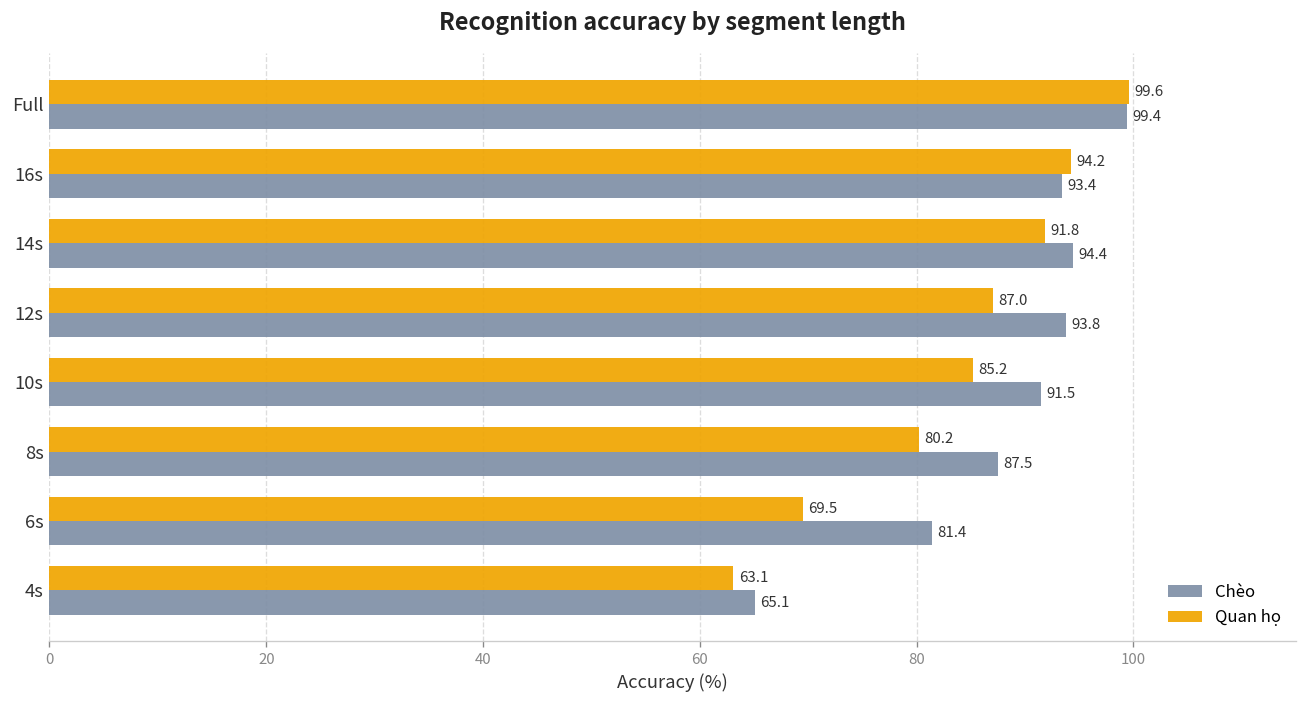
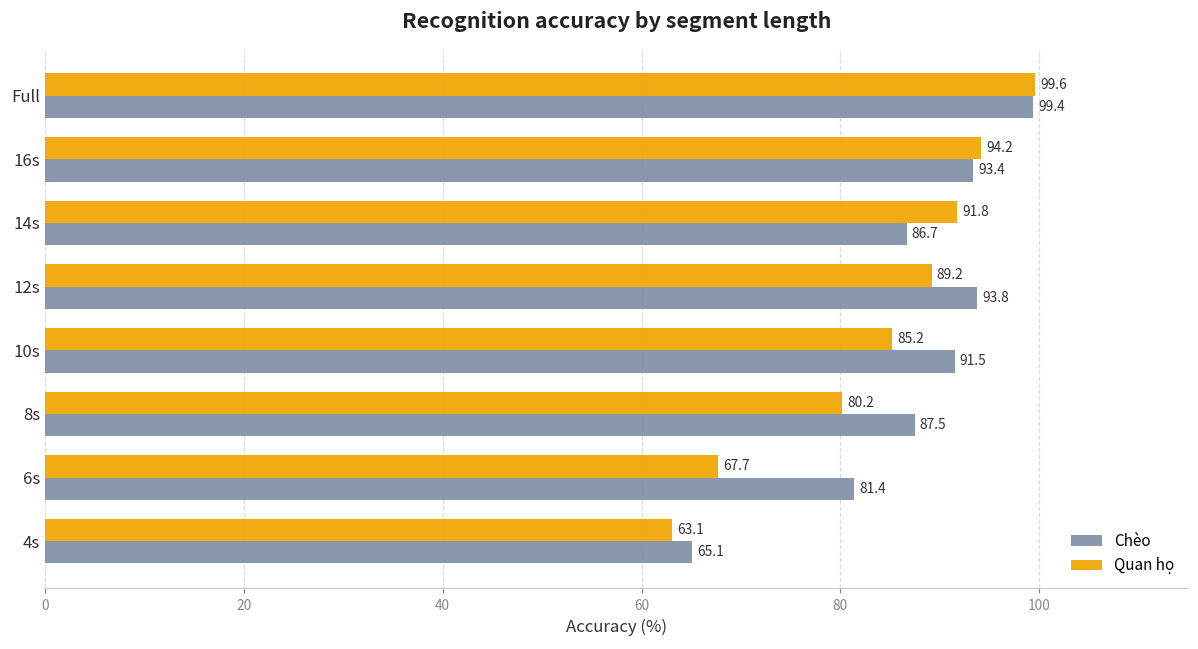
  {
    "Chèo": {
      "Full": 99.4,
      "16s": 93.4,
-     "14s": 94.4,
+     "14s": 86.7,
      "12s": 93.8,
      "10s": 91.5,
      "8s": 87.5,
      "6s": 81.4,
      "4s": 65.1
    },
    "Quan họ": {
      "Full": 99.6,
      "16s": 94.2,
      "14s": 91.8,
-     "12s": 87.0,
+     "12s": 89.2,
      "10s": 85.2,
      "8s": 80.2,
-     "6s": 69.5,
+     "6s": 67.7,
      "4s": 63.1
    }
  }
